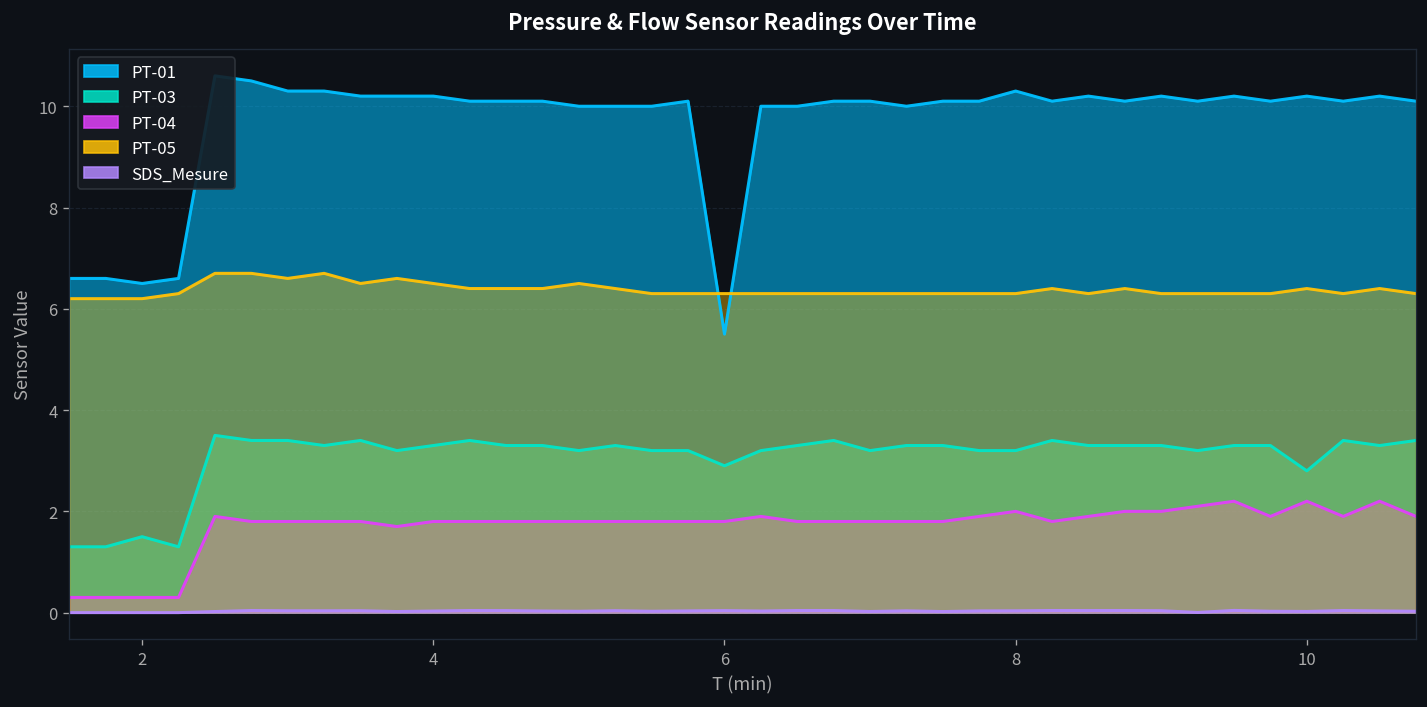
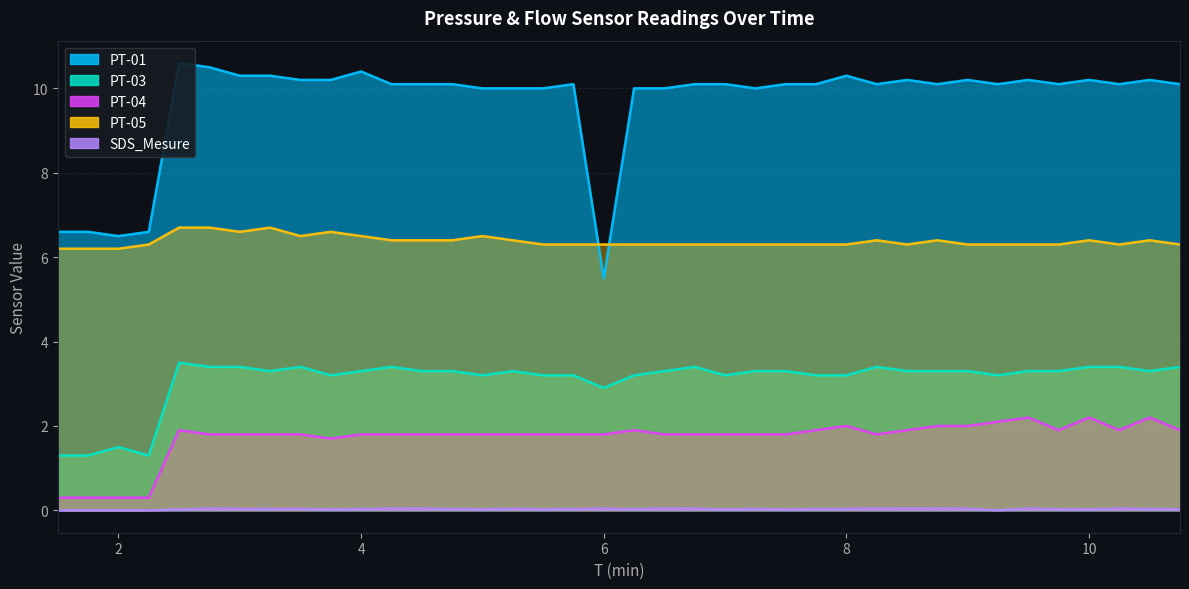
  {
    "PT-01": {
      "2": 6.5,
-     "4": 10.2,
+     "4": 10.4,
      "6": 5.5,
      "8": 10.3,
      "10": 10.2
    },
    "PT-03": {
      "2": 1.5,
      "4": 3.3,
      "6": 2.9,
      "8": 3.2,
-     "10": 2.8
+     "10": 3.4
    },
    "PT-05": {
      "2": 6.2,
      "4": 6.5,
      "6": 6.3,
      "8": 6.3,
      "10": 6.4
    }
  }
